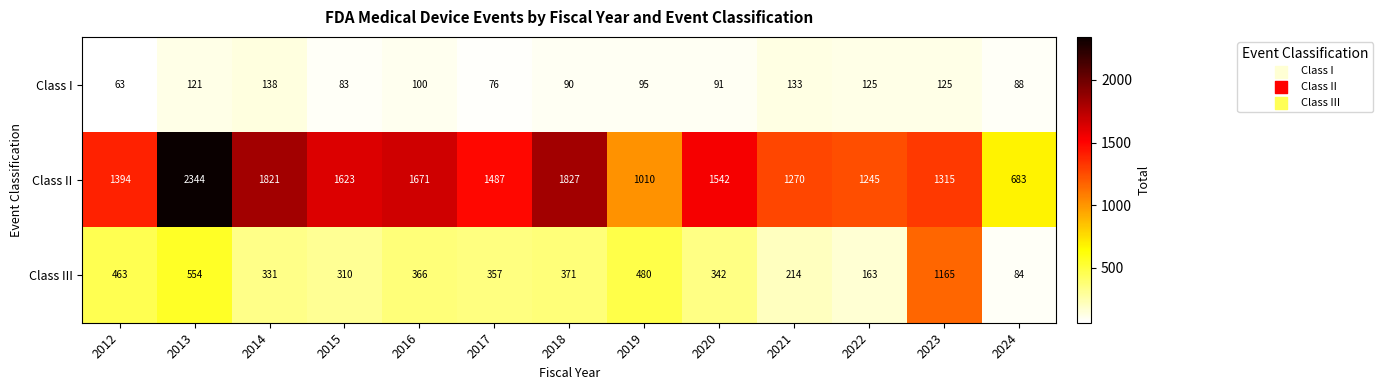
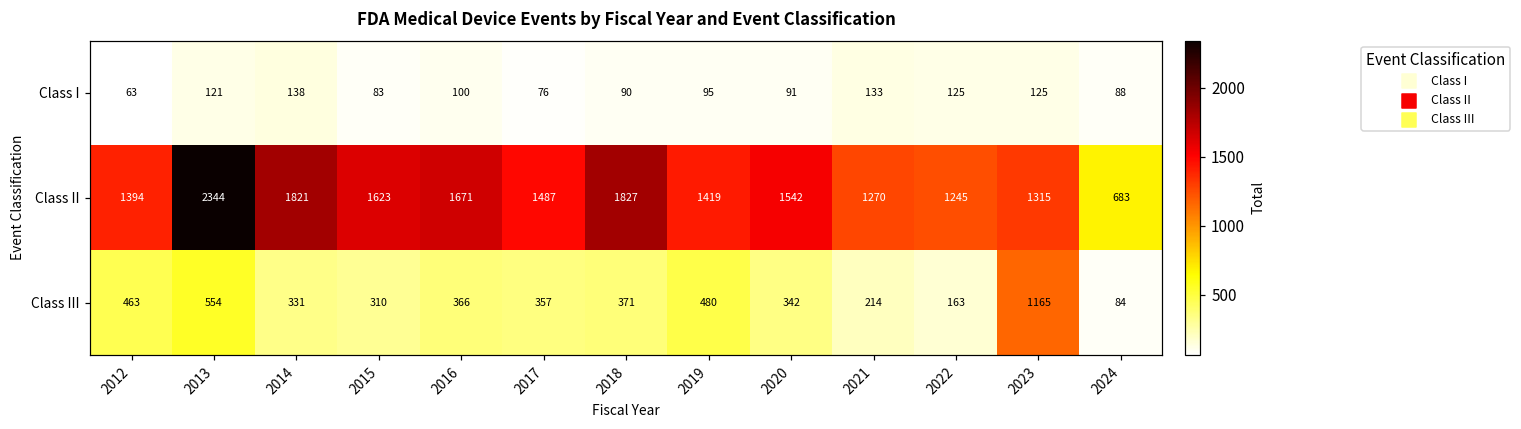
  {
    "Class I": {
      "2012": 63,
      "2013": 121,
      "2014": 138,
      "2015": 83,
      "2016": 100,
      "2017": 76,
      "2018": 90,
      "2019": 95,
      "2020": 91,
      "2021": 133,
      "2022": 125,
      "2023": 125,
      "2024": 88
    },
    "Class II": {
      "2012": 1394,
      "2013": 2344,
      "2014": 1821,
      "2015": 1623,
      "2016": 1671,
      "2017": 1487,
      "2018": 1827,
-     "2019": 1010,
+     "2019": 1419,
      "2020": 1542,
      "2021": 1270,
      "2022": 1245,
      "2023": 1315,
      "2024": 683
    },
    "Class III": {
      "2012": 463,
      "2013": 554,
      "2014": 331,
      "2015": 310,
      "2016": 366,
      "2017": 357,
      "2018": 371,
      "2019": 480,
      "2020": 342,
      "2021": 214,
      "2022": 163,
      "2023": 1165,
      "2024": 84
    }
  }
